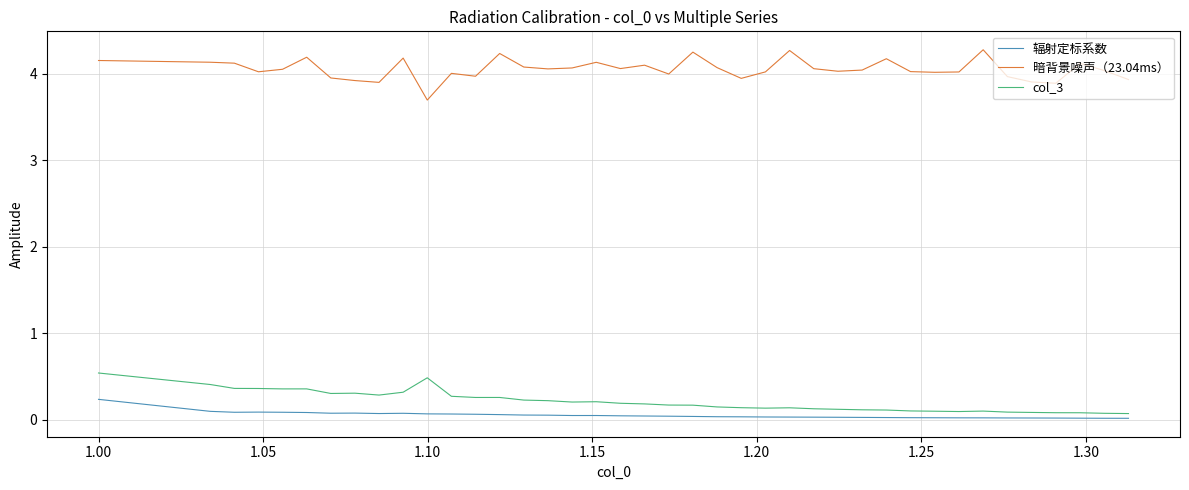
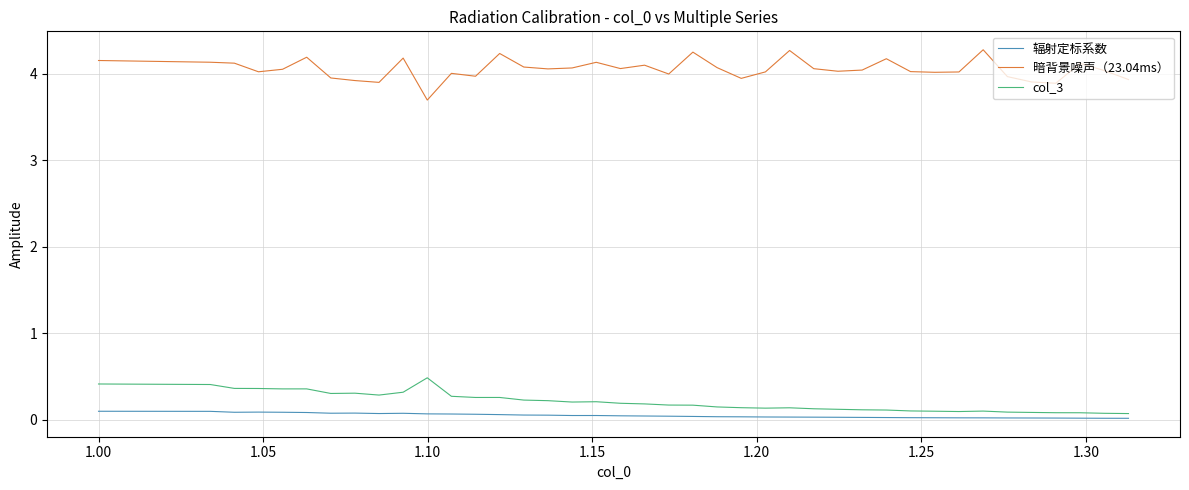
  {
    "辐射定标系数": {
-     "1.00": 0.2,
+     "1.00": 0.1,
      "1.10": 0.1
    },
    "暗背景噪声（23.04ms）": {
      "1.00": 4.2,
      "1.10": 3.7
    },
    "col_3": {
-     "1.00": 0.5,
+     "1.00": 0.4,
      "1.10": 0.5
    }
  }
